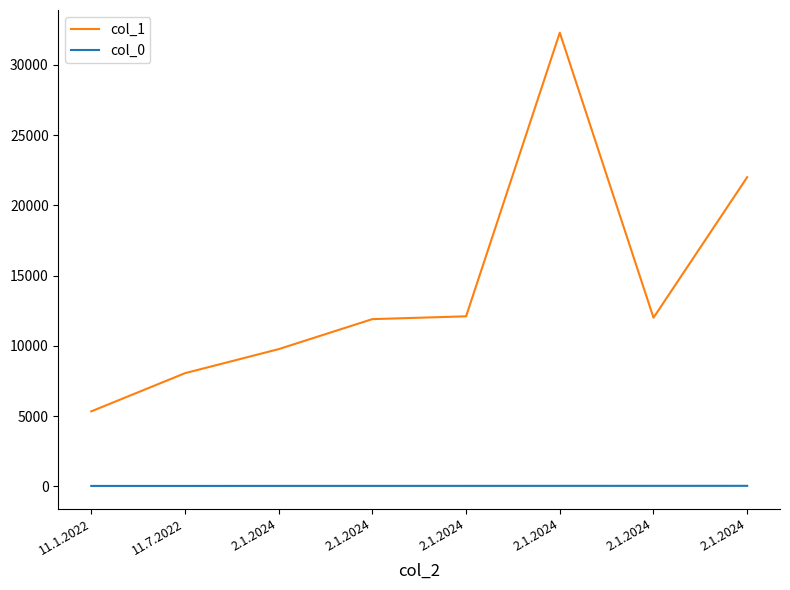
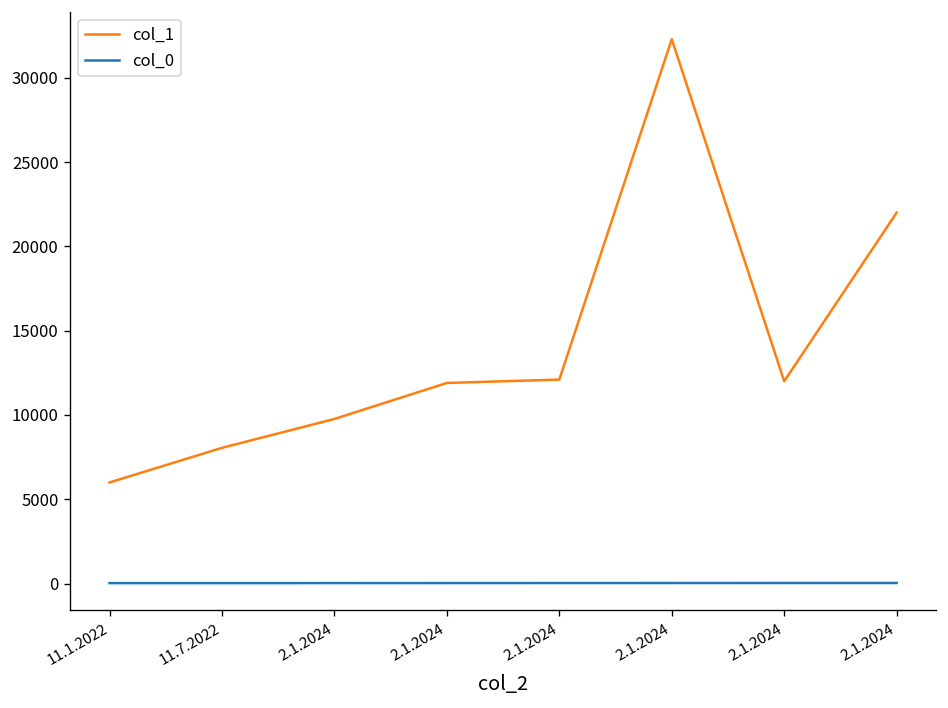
  {
    "col_1": {
-     "11.1.2022": 5300,
+     "11.1.2022": 6000,
      "11.7.2022": 8100
    },
    "col_0": {
      "11.1.2022": 0,
      "11.7.2022": 0
    }
  }
